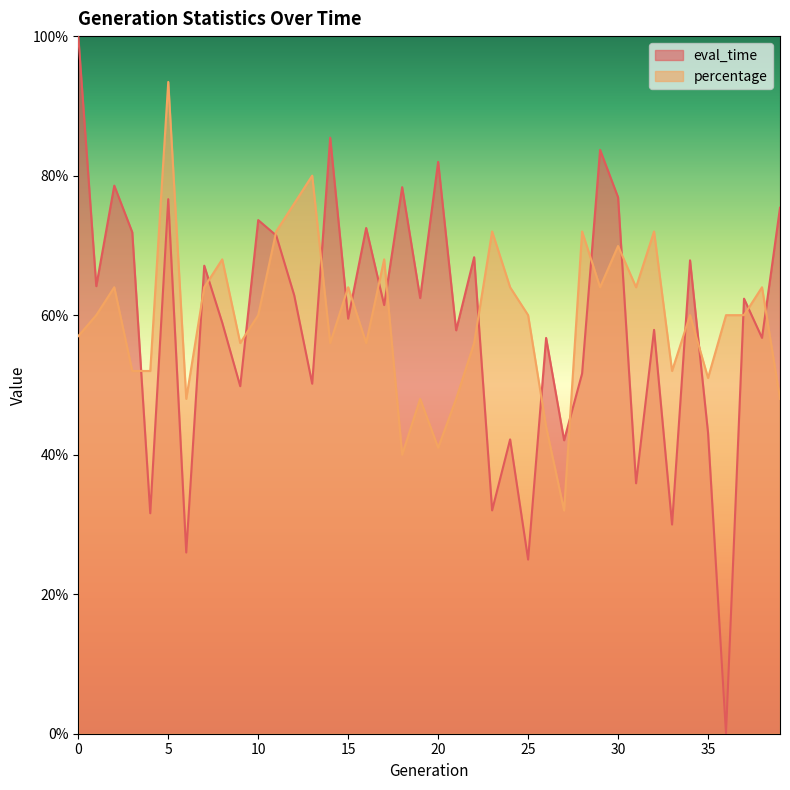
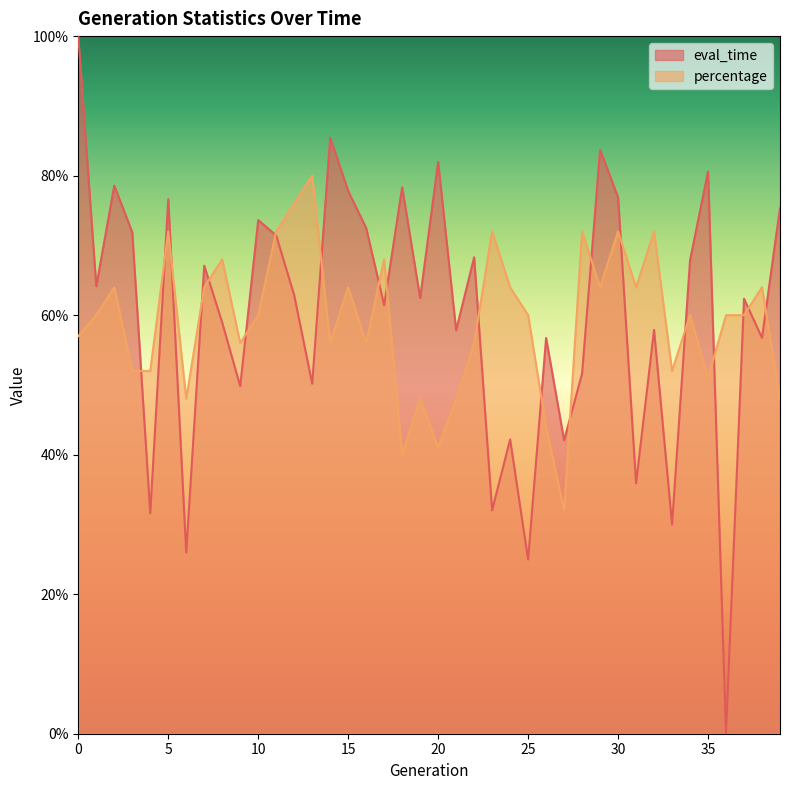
  {
    "eval_time": {
      "0": "100%",
      "5": "77%",
      "10": "74%",
-     "15": "59%",
+     "15": "78%",
      "20": "82%",
      "25": "25%",
      "30": "77%",
-     "35": "43%"
+     "35": "81%"
    },
    "percentage": {
      "0": "57%",
-     "5": "93%",
+     "5": "72%",
      "10": "60%",
      "15": "64%",
      "20": "41%",
      "25": "60%",
-     "30": "70%",
+     "30": "72%",
      "35": "51%"
    }
  }
